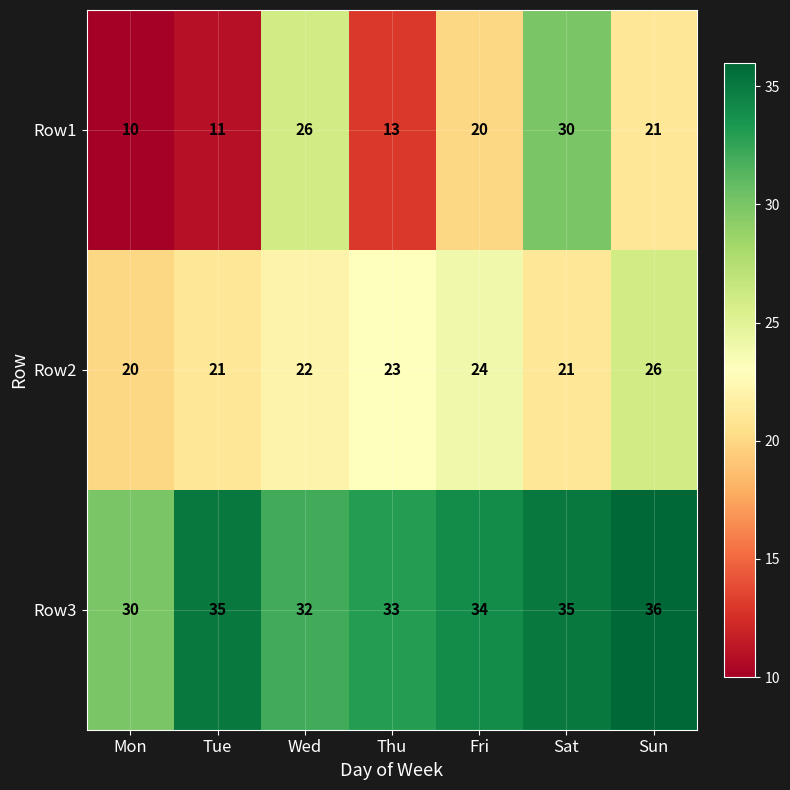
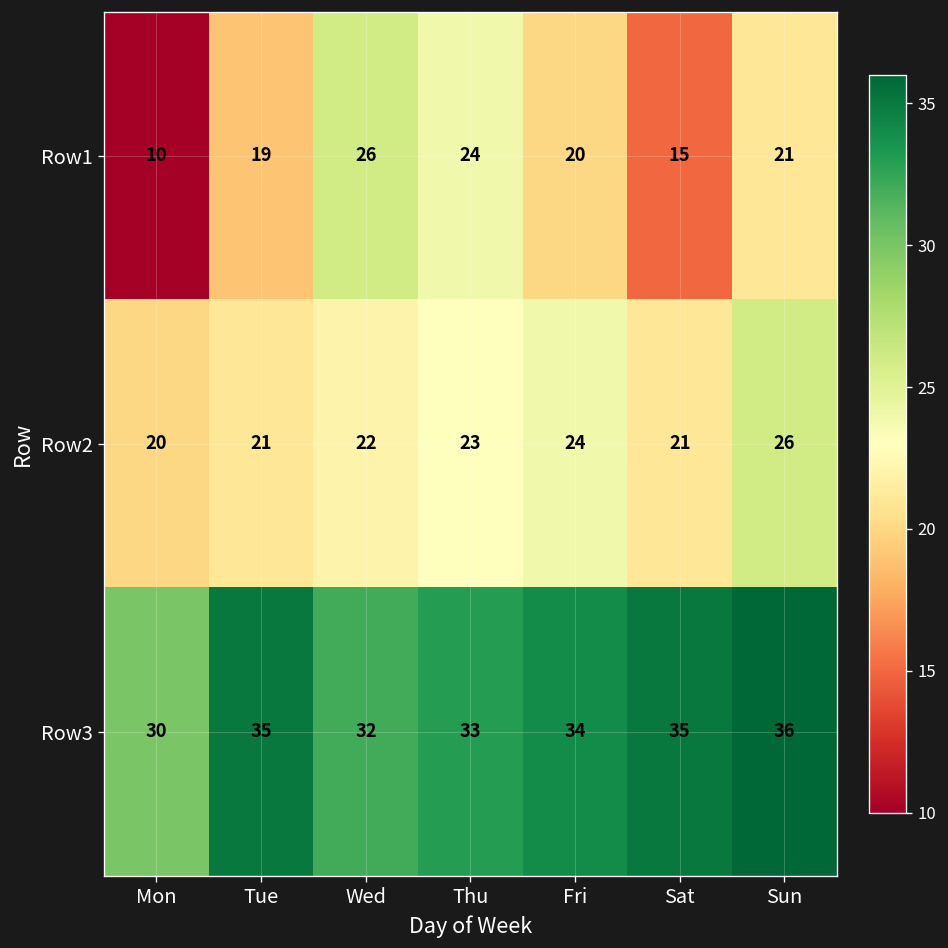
  {
    "Row1": {
      "Mon": 10,
-     "Tue": 11,
+     "Tue": 19,
      "Wed": 26,
-     "Thu": 13,
+     "Thu": 24,
      "Fri": 20,
-     "Sat": 30,
+     "Sat": 15,
      "Sun": 21
    },
    "Row2": {
      "Mon": 20,
      "Tue": 21,
      "Wed": 22,
      "Thu": 23,
      "Fri": 24,
      "Sat": 21,
      "Sun": 26
    },
    "Row3": {
      "Mon": 30,
      "Tue": 35,
      "Wed": 32,
      "Thu": 33,
      "Fri": 34,
      "Sat": 35,
      "Sun": 36
    }
  }
